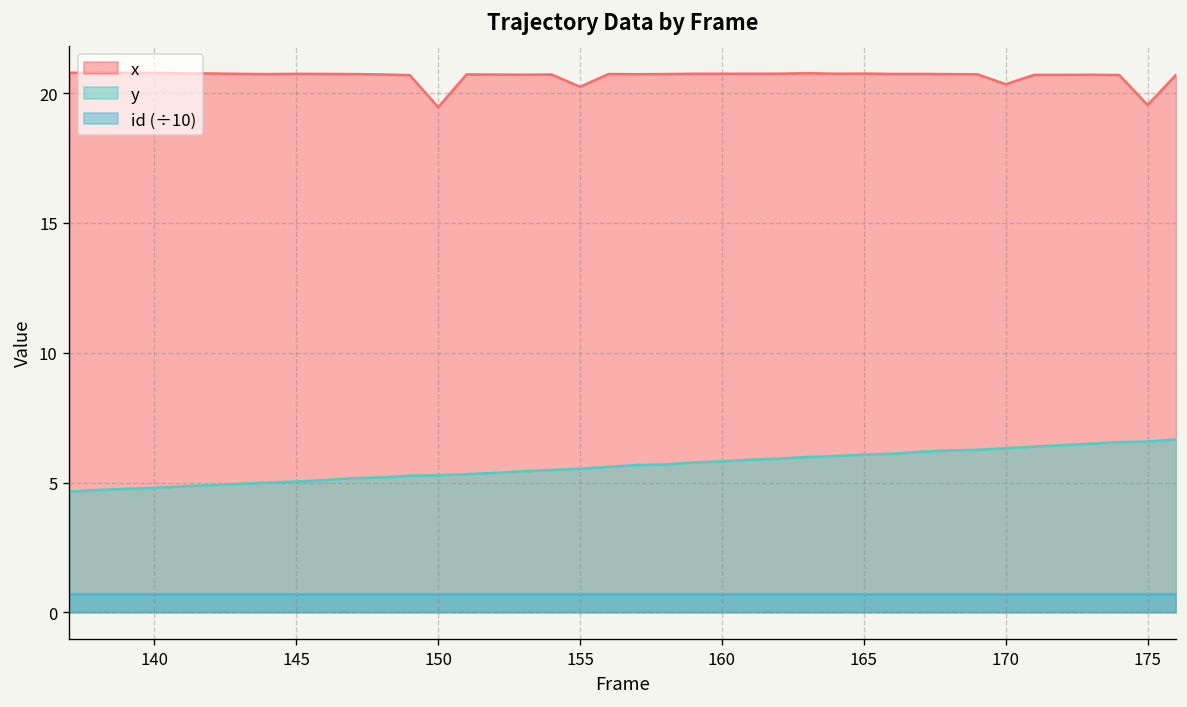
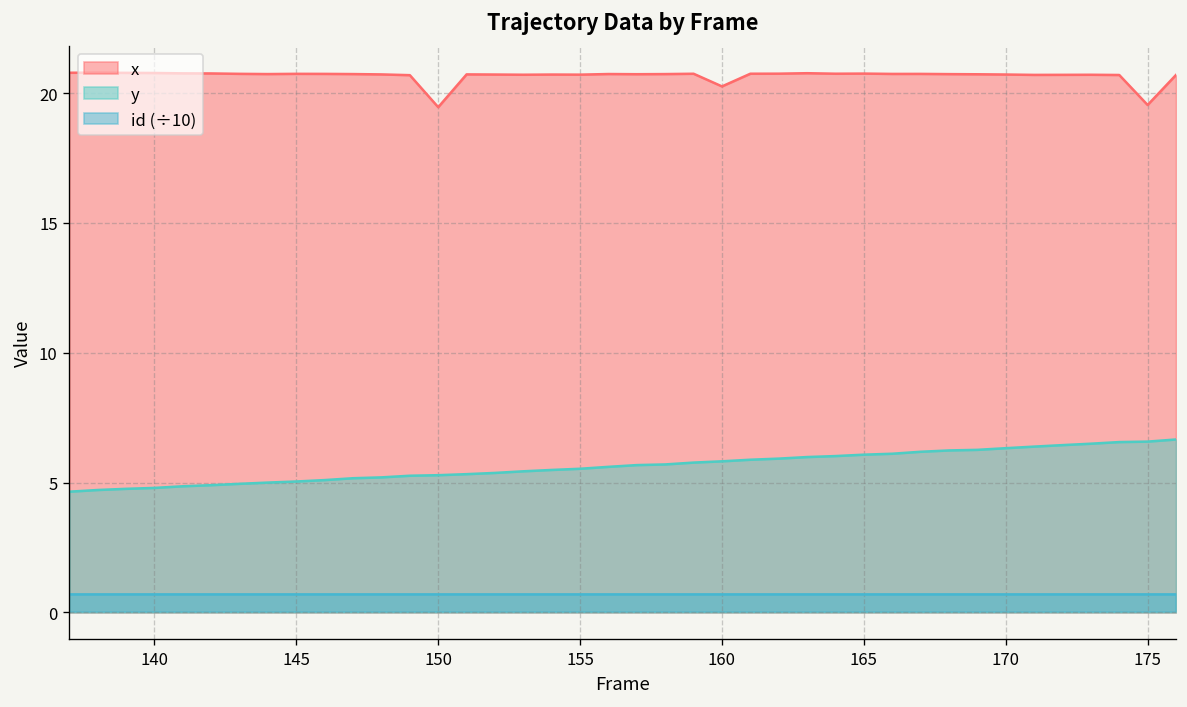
  {
    "x": {
      "145": 20.7,
      "150": 19.5,
-     "155": 20.2,
-     "160": 20.7,
+     "155": 20.7,
+     "160": 20.3,
      "165": 20.7,
-     "170": 20.3,
+     "170": 20.7,
      "175": 19.5
    }
  }
